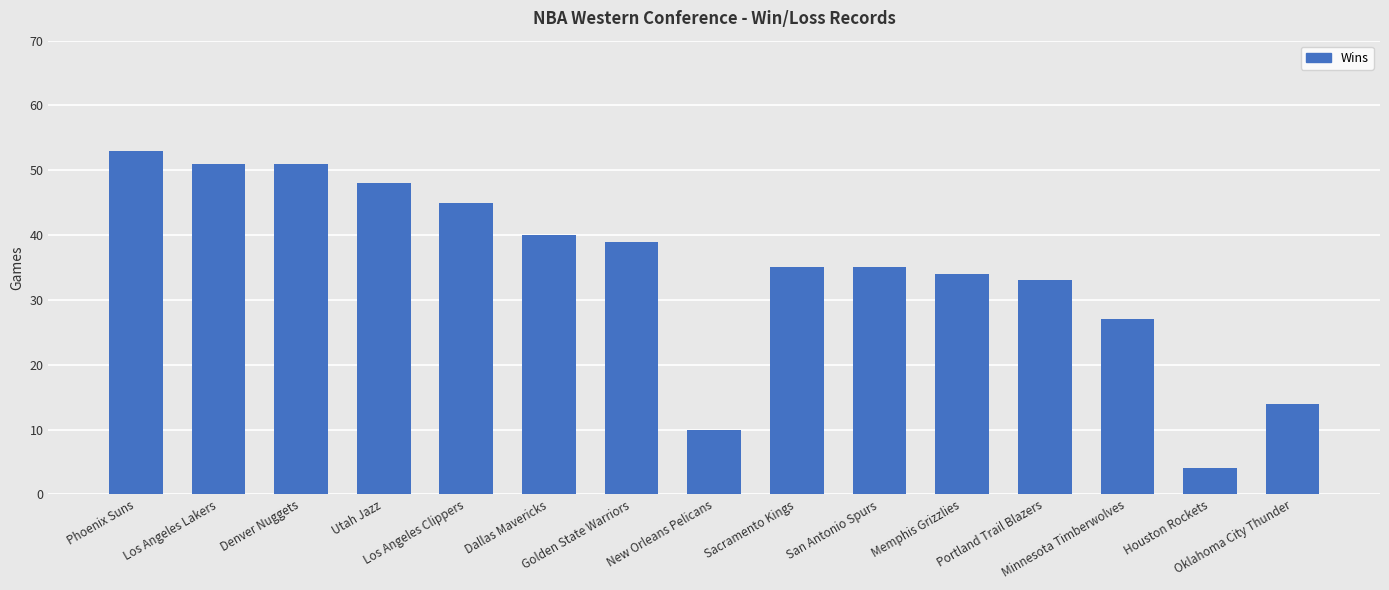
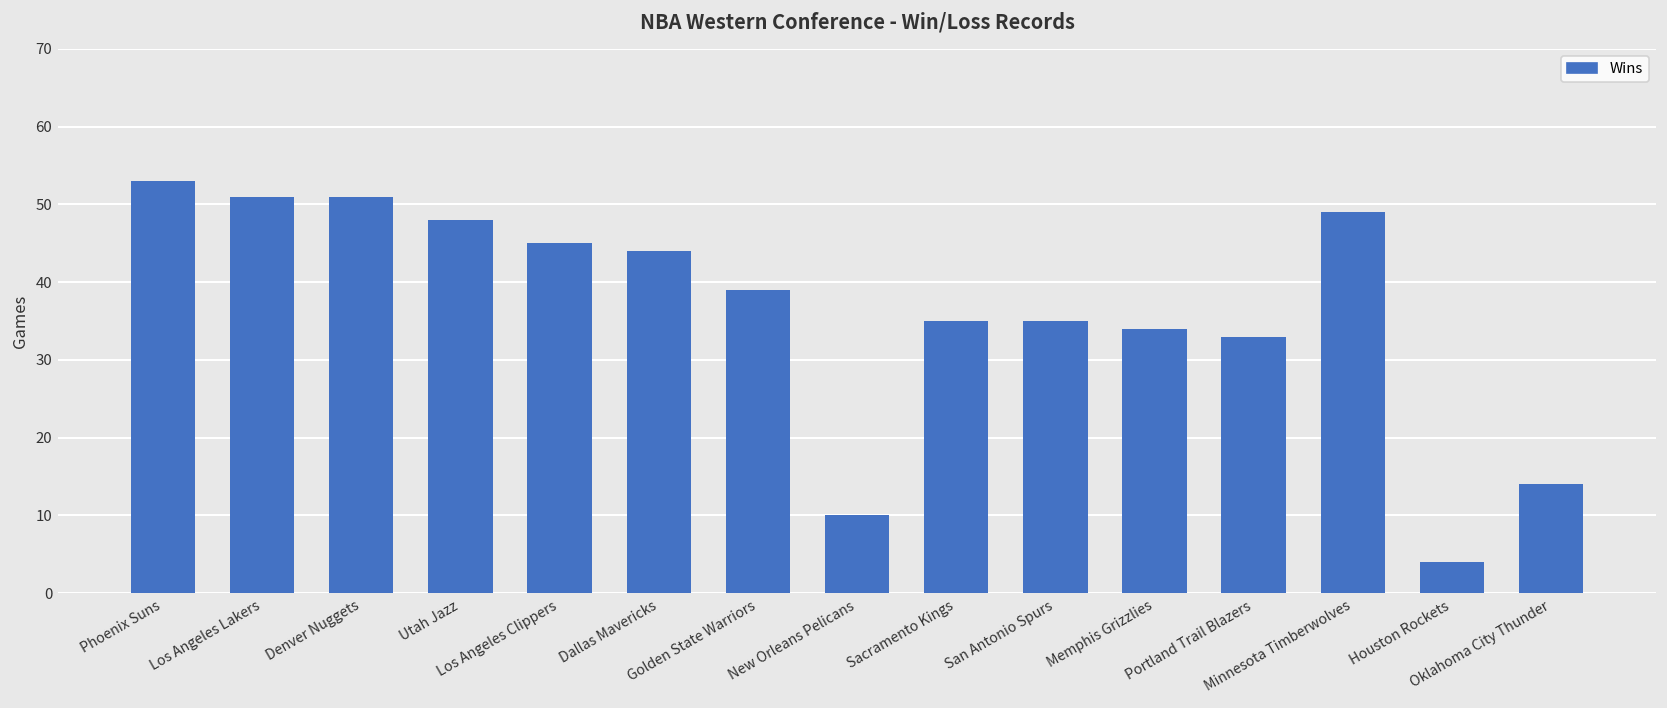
  {
    "Phoenix Suns": 53,
    "Los Angeles Lakers": 51,
    "Denver Nuggets": 51,
    "Utah Jazz": 48,
    "Los Angeles Clippers": 45,
-   "Dallas Mavericks": 40,
+   "Dallas Mavericks": 44,
    "Golden State Warriors": 39,
    "New Orleans Pelicans": 10,
    "Sacramento Kings": 35,
    "San Antonio Spurs": 35,
    "Memphis Grizzlies": 34,
    "Portland Trail Blazers": 33,
-   "Minnesota Timberwolves": 27,
+   "Minnesota Timberwolves": 49,
    "Houston Rockets": 4,
    "Oklahoma City Thunder": 14
  }
